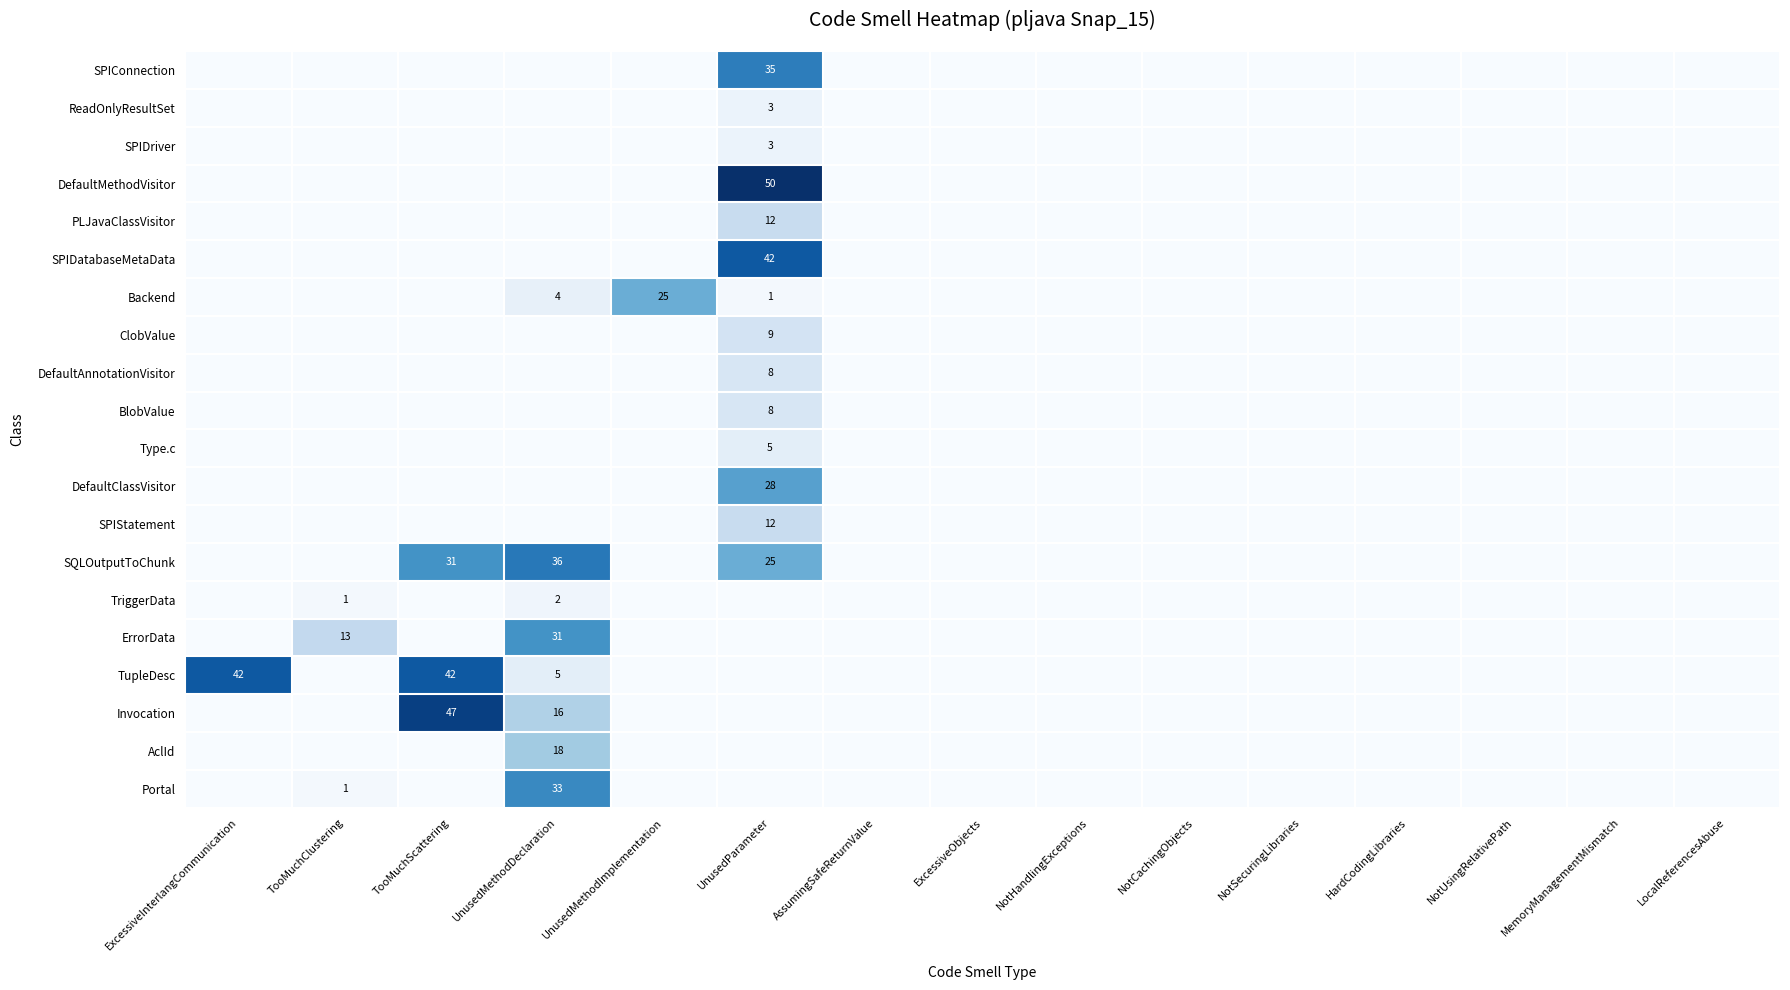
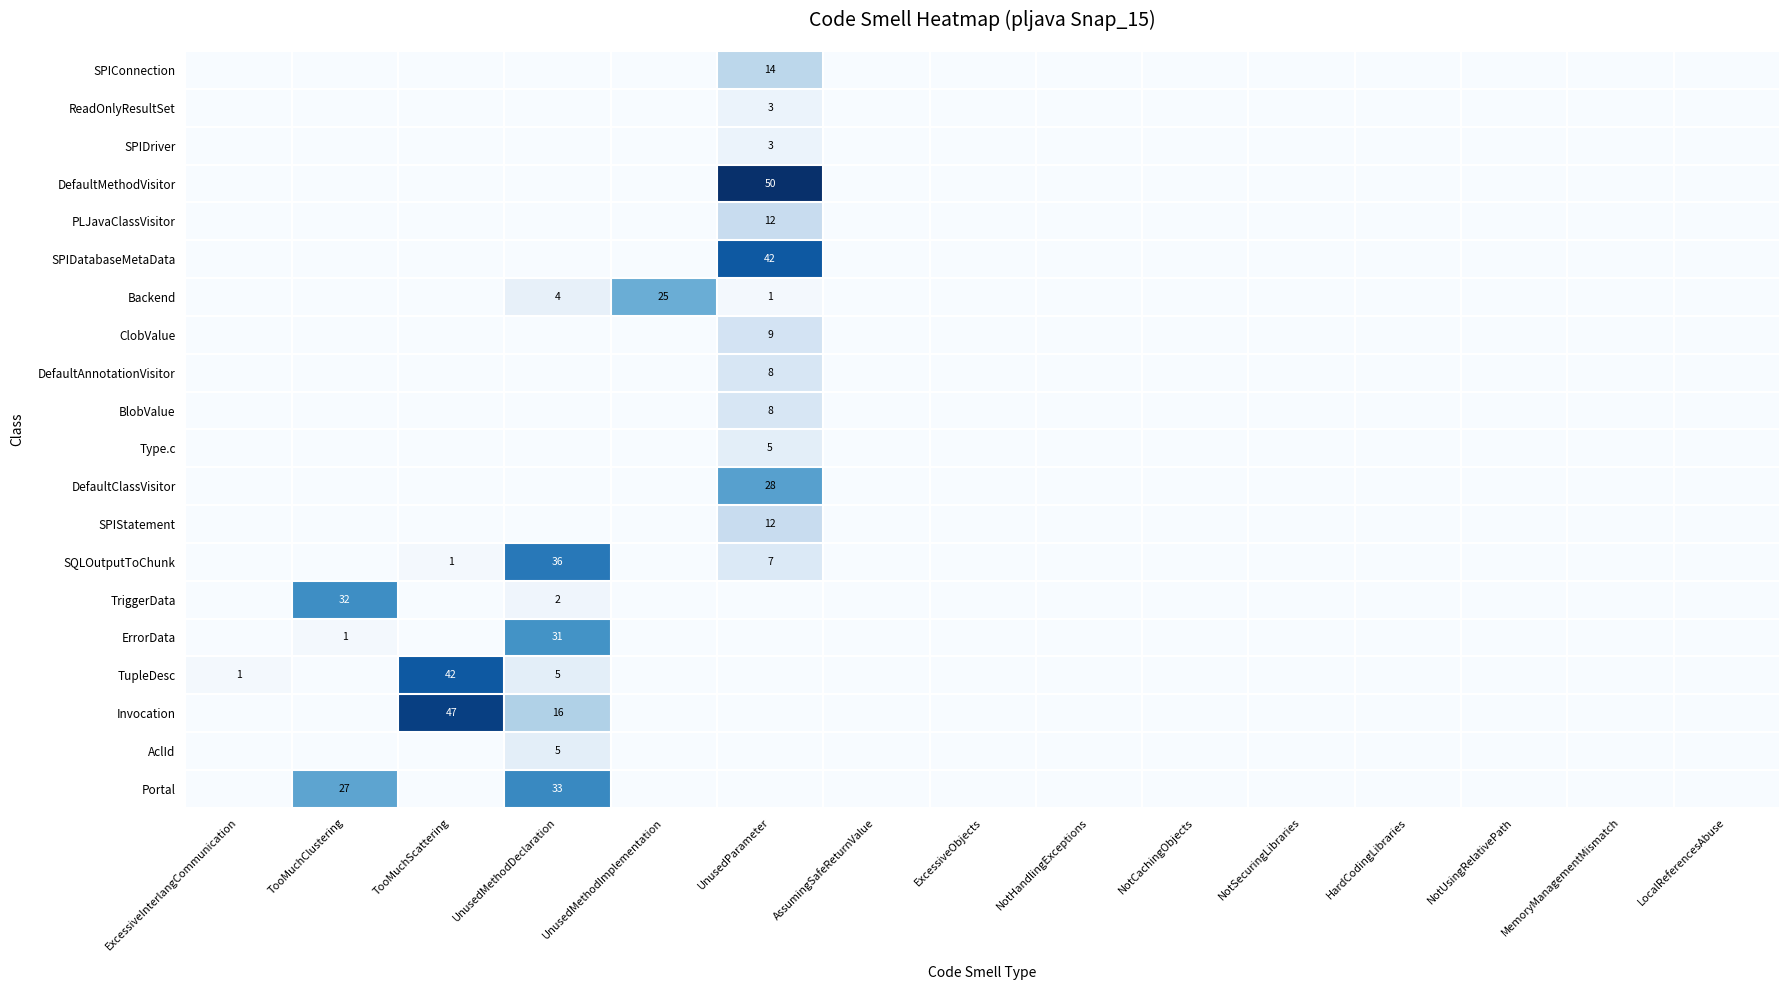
  {
    "SPIConnection": {
-     "UnusedParameter": 35
+     "UnusedParameter": 14
    },
    "ReadOnlyResultSet": {
      "UnusedParameter": 3
    },
    "SPIDriver": {
      "UnusedParameter": 3
    },
    "DefaultMethodVisitor": {
      "UnusedParameter": 50
    },
    "PLJavaClassVisitor": {
      "UnusedParameter": 12
    },
    "SPIDatabaseMetaData": {
      "UnusedParameter": 42
    },
    "Backend": {
      "UnusedMethodDeclaration": 4,
      "UnusedMethodImplementation": 25,
      "UnusedParameter": 1
    },
    "ClobValue": {
      "UnusedParameter": 9
    },
    "DefaultAnnotationVisitor": {
      "UnusedParameter": 8
    },
    "BlobValue": {
      "UnusedParameter": 8
    },
    "Type.c": {
      "UnusedParameter": 5
    },
    "DefaultClassVisitor": {
      "UnusedParameter": 28
    },
    "SPIStatement": {
      "UnusedParameter": 12
    },
    "SQLOutputToChunk": {
-     "TooMuchScattering": 31,
+     "TooMuchScattering": 1,
      "UnusedMethodDeclaration": 36,
-     "UnusedParameter": 25
+     "UnusedParameter": 7
    },
    "TriggerData": {
-     "TooMuchClustering": 1,
+     "TooMuchClustering": 32,
      "UnusedMethodDeclaration": 2
    },
    "ErrorData": {
-     "TooMuchClustering": 13,
+     "TooMuchClustering": 1,
      "UnusedMethodDeclaration": 31
    },
    "TupleDesc": {
-     "ExcessiveInterlangCommunication": 42,
+     "ExcessiveInterlangCommunication": 1,
      "TooMuchScattering": 42,
      "UnusedMethodDeclaration": 5
    },
    "Invocation": {
      "TooMuchScattering": 47,
      "UnusedMethodDeclaration": 16
    },
    "AclId": {
-     "UnusedMethodDeclaration": 18
+     "UnusedMethodDeclaration": 5
    },
    "Portal": {
-     "TooMuchClustering": 1,
+     "TooMuchClustering": 27,
      "UnusedMethodDeclaration": 33
    }
  }
